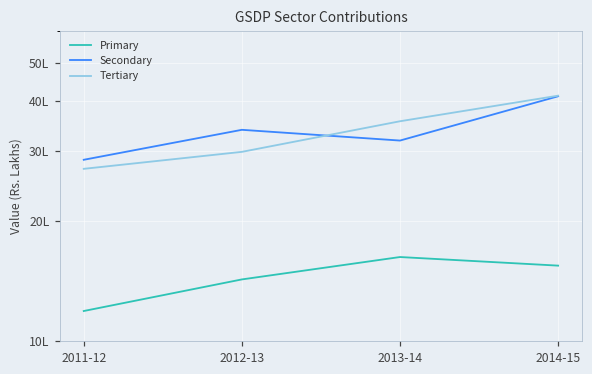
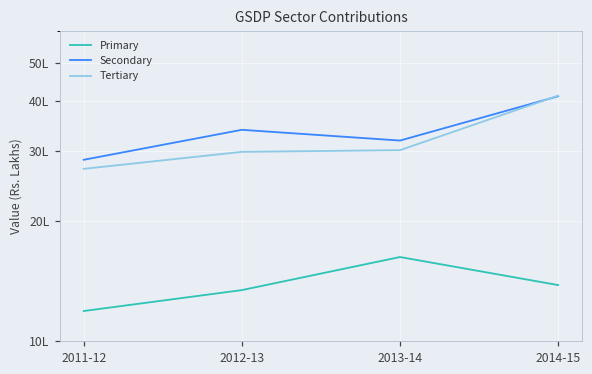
  {
    "Primary": {
      "2011-12": "11.9L",
-     "2012-13": "14.3L",
+     "2012-13": "13.4L",
      "2013-14": "16L",
-     "2014-15": "15.5L"
+     "2014-15": "13.8L"
    },
    "Secondary": {
      "2011-12": "29L",
      "2012-13": "34L",
      "2013-14": "32L"
    },
    "Tertiary": {
      "2011-12": "27L",
      "2012-13": "30L",
-     "2013-14": "36L"
+     "2013-14": "30L"
    }
  }
